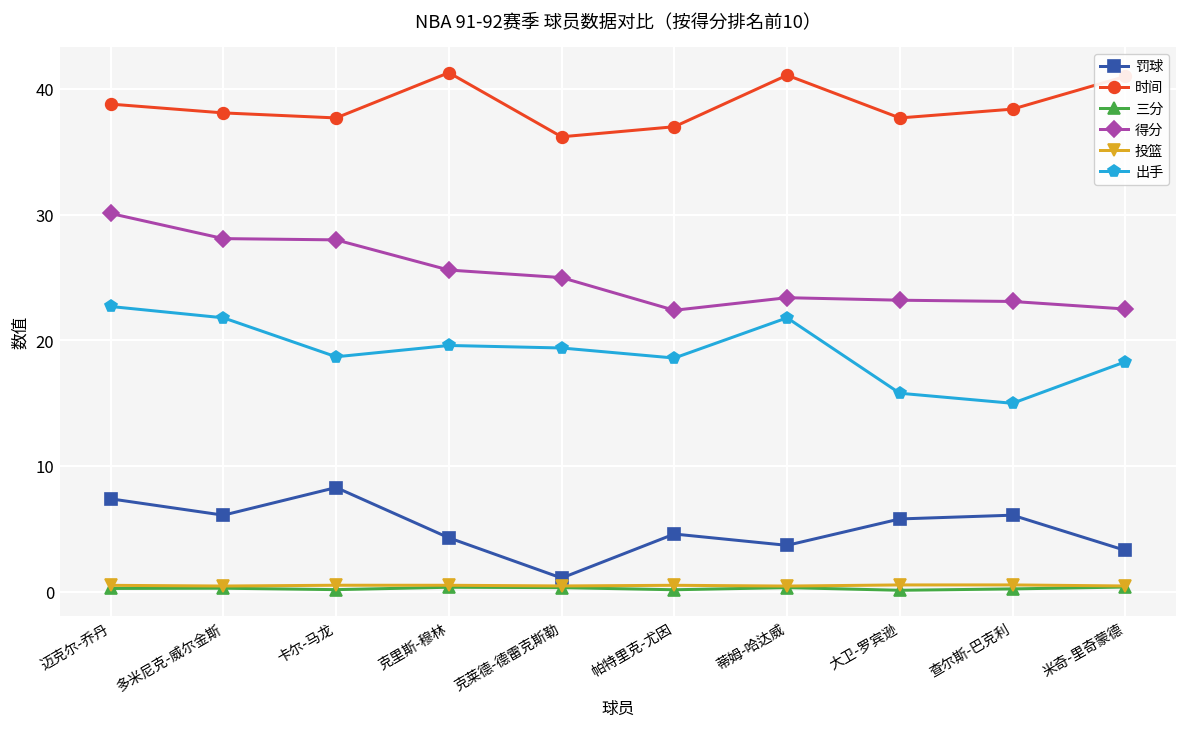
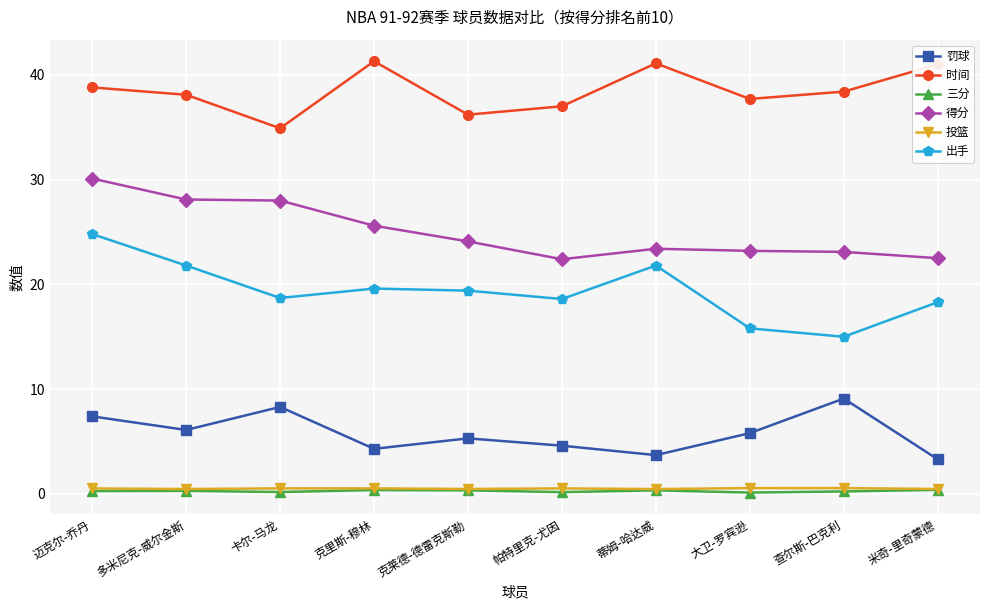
  {
    "罚球": {
      "迈克尔-乔丹": 7.4,
      "多米尼克-威尔金斯": 6.1,
      "卡尔-马龙": 8.3,
      "克里斯-穆林": 4.3,
-     "克莱德-德雷克斯勒": 1.1,
+     "克莱德-德雷克斯勒": 5.3,
      "帕特里克-尤因": 4.6,
      "蒂姆-哈达威": 3.7,
      "大卫-罗宾逊": 5.8,
-     "查尔斯-巴克利": 6.1,
+     "查尔斯-巴克利": 9.1,
      "米奇-里奇蒙德": 3.3
    },
    "时间": {
      "迈克尔-乔丹": 38.8,
      "多米尼克-威尔金斯": 38.1,
-     "卡尔-马龙": 37.7,
+     "卡尔-马龙": 34.9,
      "克里斯-穆林": 41.3,
      "克莱德-德雷克斯勒": 36.2,
      "帕特里克-尤因": 37.0,
      "蒂姆-哈达威": 41.1,
      "大卫-罗宾逊": 37.7,
      "查尔斯-巴克利": 38.4
    },
    "三分": {
      "迈克尔-乔丹": 0.3,
      "卡尔-马龙": 0.2,
      "帕特里克-尤因": 0.2,
      "大卫-罗宾逊": 0.1,
      "查尔斯-巴克利": 0.2
    },
    "得分": {
      "迈克尔-乔丹": 30.1,
      "多米尼克-威尔金斯": 28.1,
      "卡尔-马龙": 28.0,
      "克里斯-穆林": 25.6,
-     "克莱德-德雷克斯勒": 25.0,
+     "克莱德-德雷克斯勒": 24.1,
      "帕特里克-尤因": 22.4,
      "蒂姆-哈达威": 23.4,
      "大卫-罗宾逊": 23.2,
      "查尔斯-巴克利": 23.1,
      "米奇-里奇蒙德": 22.5
    },
    "投篮": {
      "迈克尔-乔丹": 0.5,
      "卡尔-马龙": 0.5,
      "帕特里克-尤因": 0.5,
      "大卫-罗宾逊": 0.6,
      "查尔斯-巴克利": 0.6
    },
    "出手": {
-     "迈克尔-乔丹": 22.7,
+     "迈克尔-乔丹": 24.8,
      "多米尼克-威尔金斯": 21.8,
      "卡尔-马龙": 18.7,
      "克里斯-穆林": 19.6,
      "克莱德-德雷克斯勒": 19.4,
      "帕特里克-尤因": 18.6,
      "蒂姆-哈达威": 21.8,
      "大卫-罗宾逊": 15.8,
      "查尔斯-巴克利": 15.0,
      "米奇-里奇蒙德": 18.3
    }
  }
